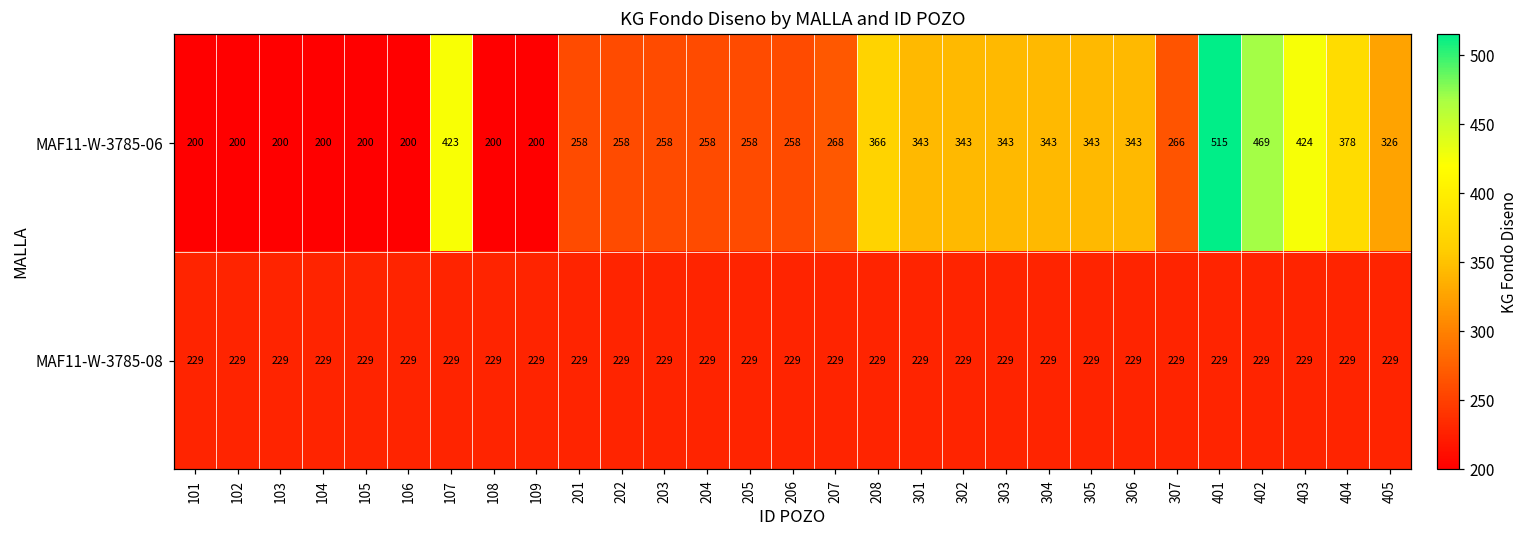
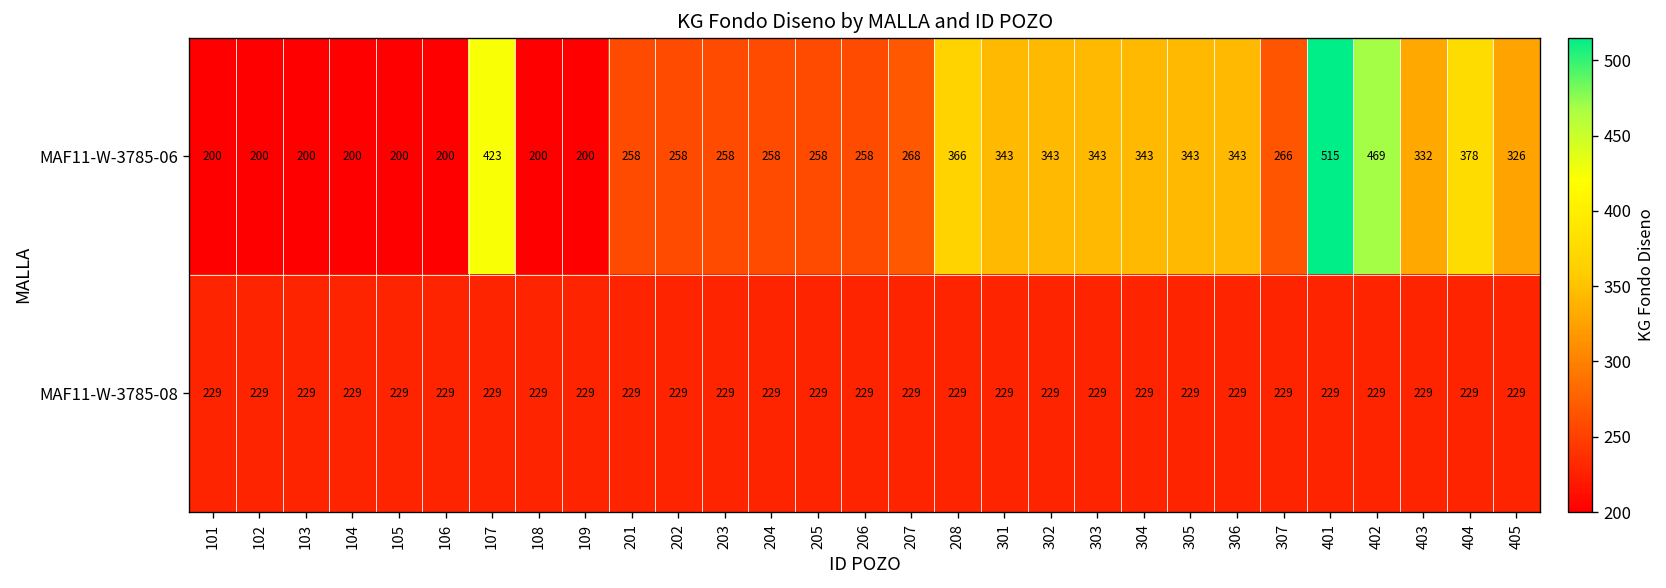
  {
    "MAF11-W-3785-06": {
      "101": 200,
      "102": 200,
      "103": 200,
      "104": 200,
      "105": 200,
      "106": 200,
      "107": 423,
      "108": 200,
      "109": 200,
      "201": 258,
      "202": 258,
      "203": 258,
      "204": 258,
      "205": 258,
      "206": 258,
      "207": 268,
      "208": 366,
      "301": 343,
      "302": 343,
      "303": 343,
      "304": 343,
      "305": 343,
      "306": 343,
      "307": 266,
      "401": 515,
      "402": 469,
-     "403": 424,
+     "403": 332,
      "404": 378,
      "405": 326
    },
    "MAF11-W-3785-08": {
      "101": 229,
      "102": 229,
      "103": 229,
      "104": 229,
      "105": 229,
      "106": 229,
      "107": 229,
      "108": 229,
      "109": 229,
      "201": 229,
      "202": 229,
      "203": 229,
      "204": 229,
      "205": 229,
      "206": 229,
      "207": 229,
      "208": 229,
      "301": 229,
      "302": 229,
      "303": 229,
      "304": 229,
      "305": 229,
      "306": 229,
      "307": 229,
      "401": 229,
      "402": 229,
      "403": 229,
      "404": 229,
      "405": 229
    }
  }
